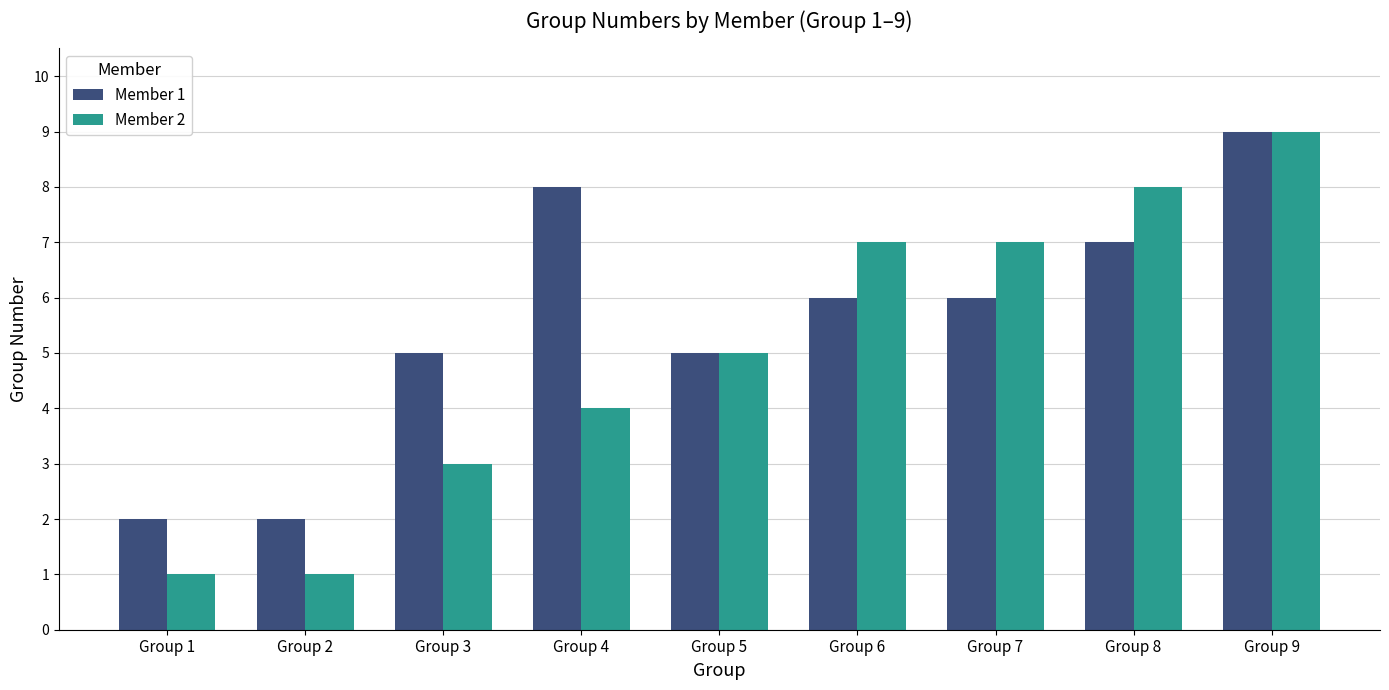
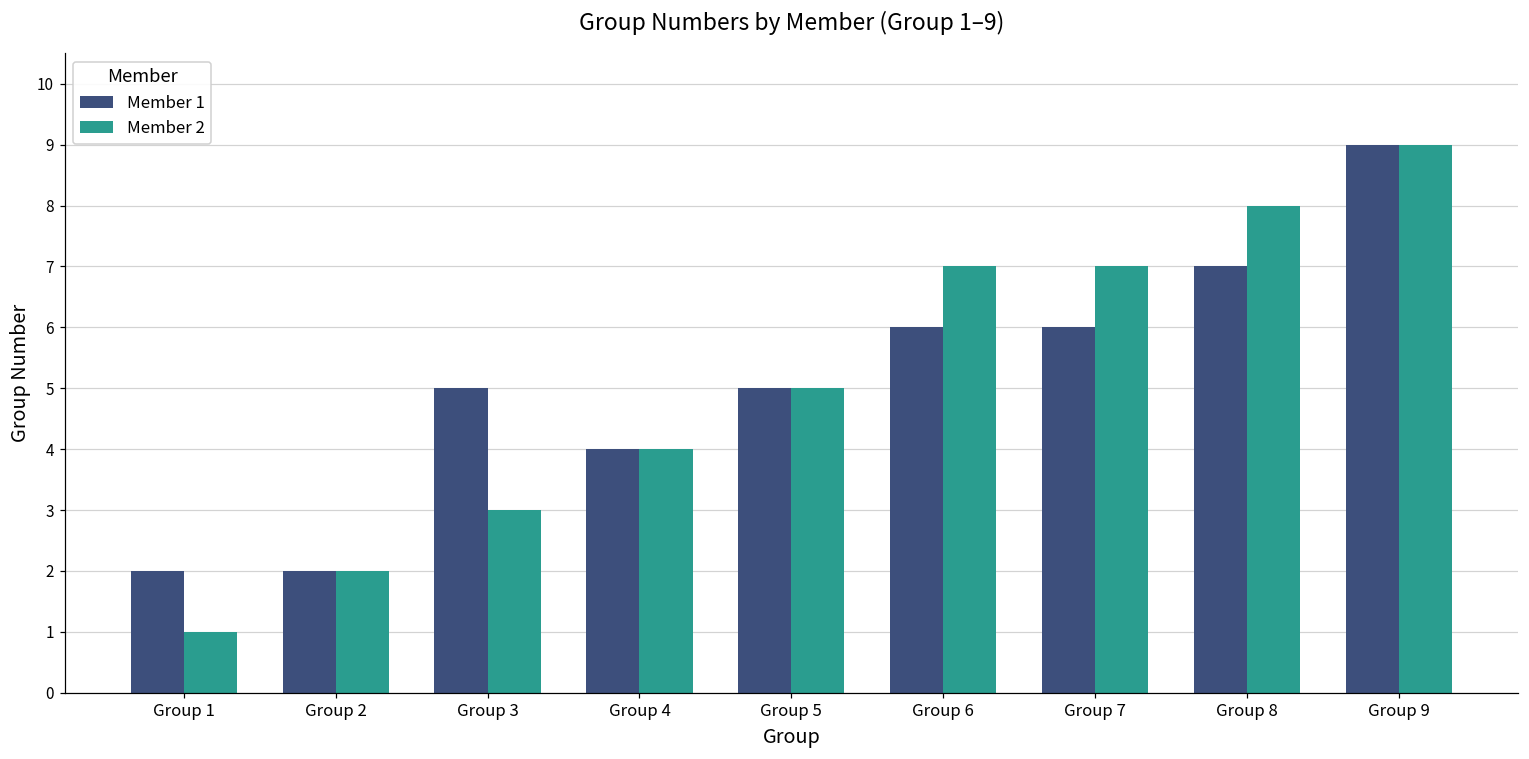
  {
    "Member 1": {
      "Group 1": 2,
      "Group 2": 2,
      "Group 3": 5,
-     "Group 4": 8,
+     "Group 4": 4,
      "Group 5": 5,
      "Group 6": 6,
      "Group 7": 6,
      "Group 8": 7,
      "Group 9": 9
    },
    "Member 2": {
      "Group 1": 1,
-     "Group 2": 1,
+     "Group 2": 2,
      "Group 3": 3,
      "Group 4": 4,
      "Group 5": 5,
      "Group 6": 7,
      "Group 7": 7,
      "Group 8": 8,
      "Group 9": 9
    }
  }
